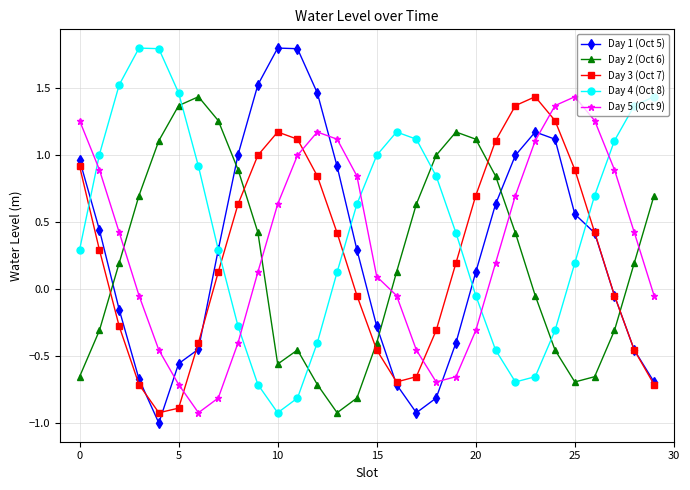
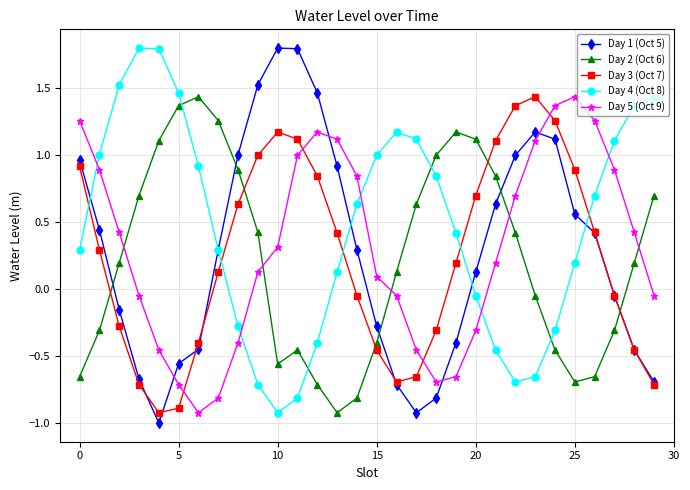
  {
    "Day 1 (Oct 5)": {
      "0": 0.96,
      "5": -0.55,
      "10": 1.80,
      "15": -0.28,
      "20": 0.13,
      "25": 0.56
    },
    "Day 2 (Oct 6)": {
      "0": -0.65,
      "5": 1.37,
      "10": -0.56,
      "15": -0.40,
      "20": 1.12,
      "25": -0.69
    },
    "Day 3 (Oct 7)": {
      "0": 0.92,
      "5": -0.89,
      "10": 1.17,
      "15": -0.45,
      "20": 0.70,
      "25": 0.89
    },
    "Day 4 (Oct 8)": {
      "0": 0.29,
      "5": 1.46,
      "10": -0.92,
      "15": 1.00,
      "20": -0.05,
      "25": 0.20
    },
    "Day 5 (Oct 9)": {
      "0": 1.26,
      "5": -0.71,
-     "10": 0.63,
+     "10": 0.31,
      "15": 0.09,
      "20": -0.31,
      "25": 1.43
    }
  }
